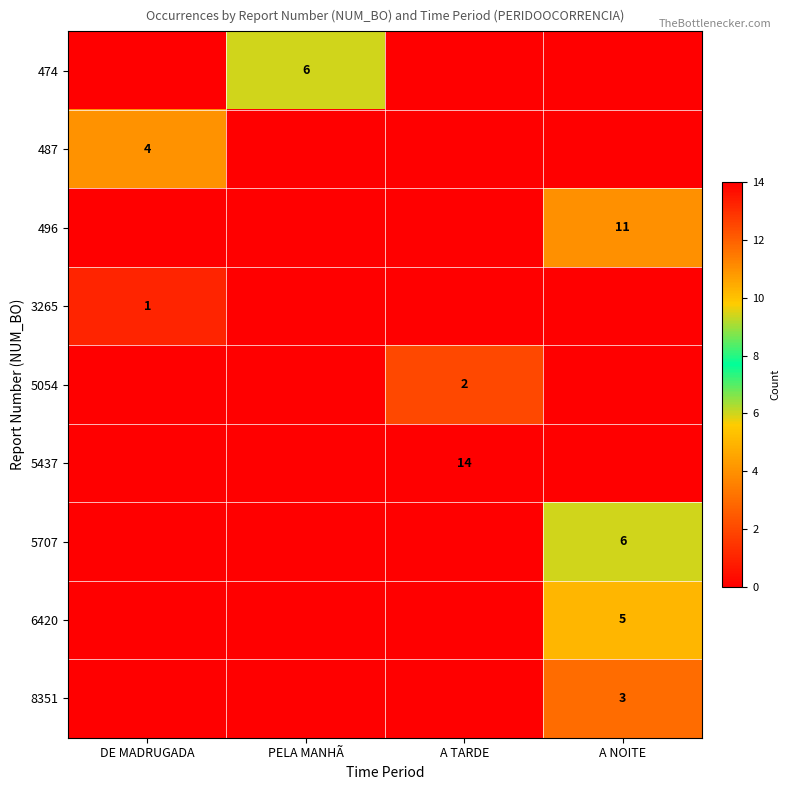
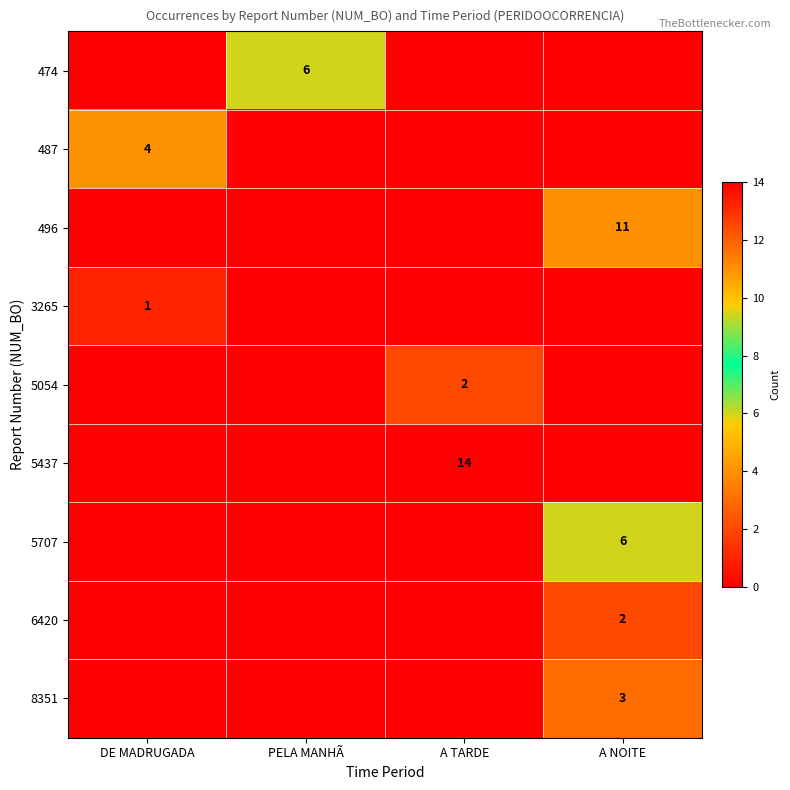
  {
    "474": {
      "PELA MANHÃ": 6
    },
    "487": {
      "DE MADRUGADA": 4
    },
    "496": {
      "A NOITE": 11
    },
    "3265": {
      "DE MADRUGADA": 1
    },
    "5054": {
      "A TARDE": 2
    },
    "5437": {
      "A TARDE": 14
    },
    "5707": {
      "A NOITE": 6
    },
    "6420": {
-     "A NOITE": 5
+     "A NOITE": 2
    },
    "8351": {
      "A NOITE": 3
    }
  }
